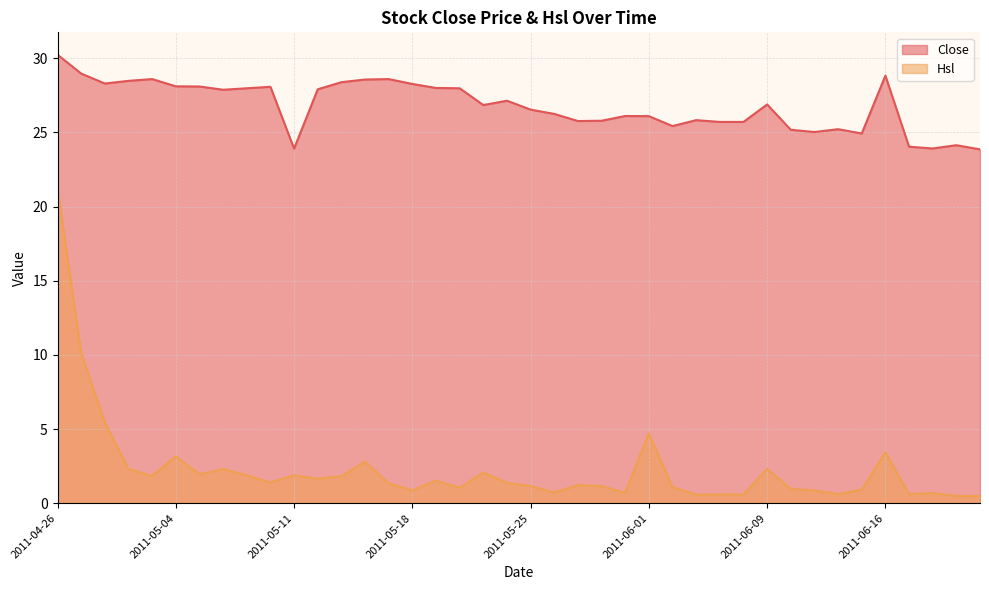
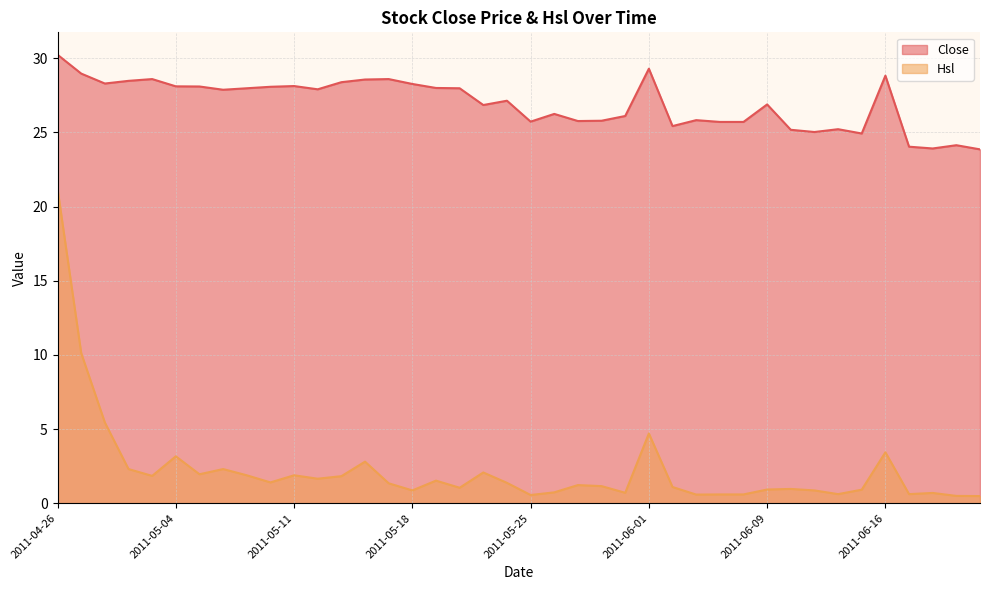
  {
    "Close": {
      "2011-04-26": 30.2,
      "2011-05-04": 28.1,
-     "2011-05-11": 23.9,
+     "2011-05-11": 28.1,
      "2011-05-18": 28.3,
-     "2011-05-25": 26.5,
-     "2011-06-01": 26.1,
+     "2011-05-25": 25.7,
+     "2011-06-01": 29.3,
      "2011-06-09": 26.9,
      "2011-06-16": 28.8
    },
    "Hsl": {
      "2011-04-26": 21.2,
      "2011-05-04": 3.2,
      "2011-05-11": 1.9,
      "2011-05-18": 0.9,
-     "2011-05-25": 1.2,
+     "2011-05-25": 0.6,
      "2011-06-01": 4.7,
-     "2011-06-09": 2.3,
+     "2011-06-09": 0.9,
      "2011-06-16": 3.4
    }
  }
